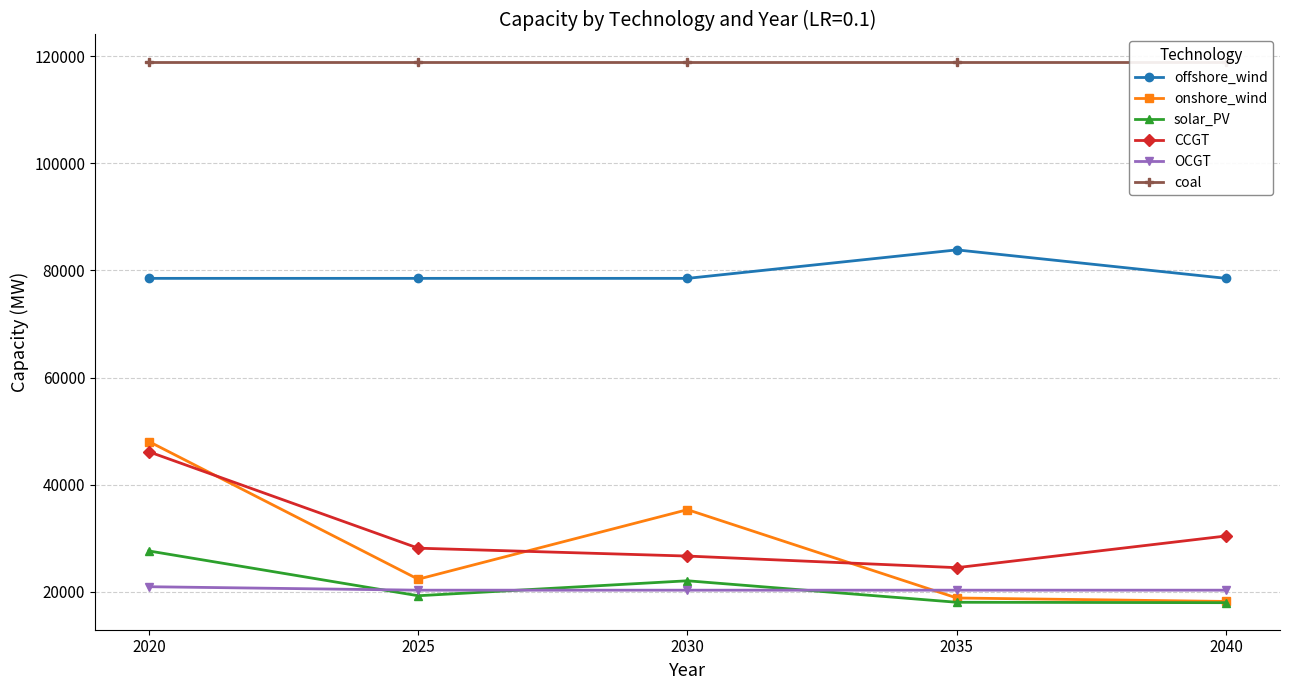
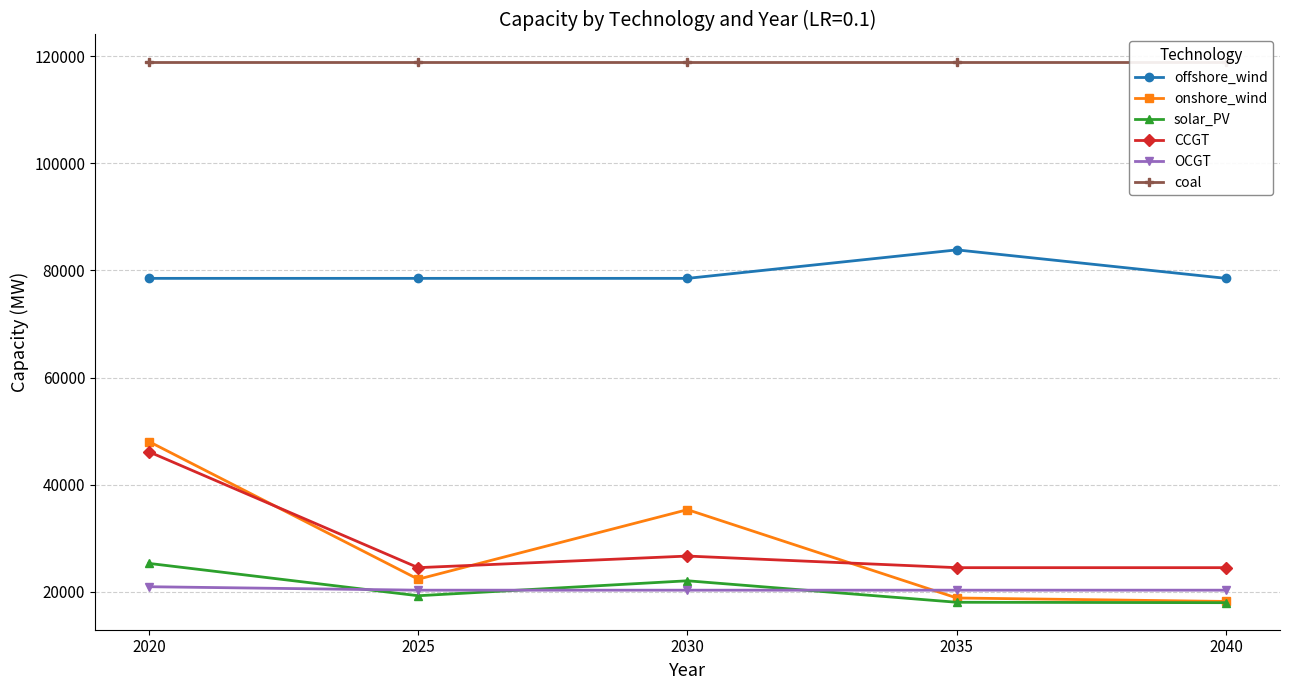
  {
    "offshore_wind": {
      "2020": 79000,
      "2025": 79000,
      "2030": 79000,
      "2035": 84000,
      "2040": 79000
    },
    "onshore_wind": {
      "2020": 48000,
      "2025": 22000,
      "2030": 35000,
      "2035": 19000
    },
    "solar_PV": {
-     "2020": 28000,
+     "2020": 25000,
      "2025": 19000,
      "2030": 22000,
      "2035": 18000
    },
    "CCGT": {
      "2020": 46000,
-     "2025": 28000,
+     "2025": 25000,
      "2030": 27000,
      "2035": 25000,
-     "2040": 30000
+     "2040": 25000
    },
    "OCGT": {
      "2020": 21000,
      "2025": 20000,
      "2030": 20000,
      "2035": 20000,
      "2040": 20000
    },
    "coal": {
      "2020": 119000,
      "2025": 119000,
      "2030": 119000,
      "2035": 119000
    }
  }
